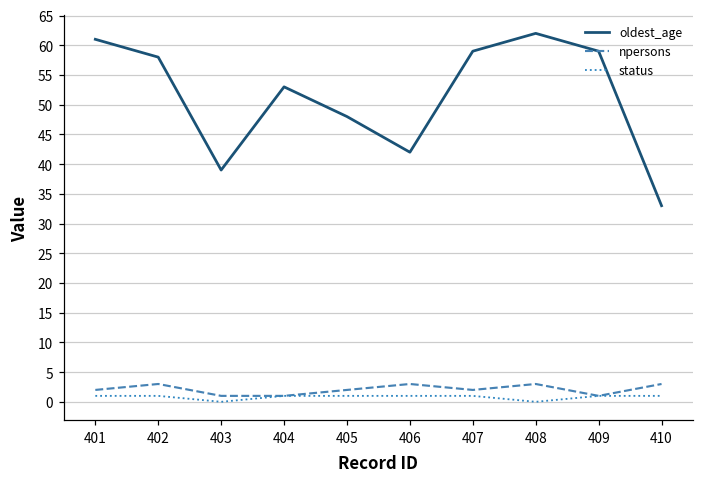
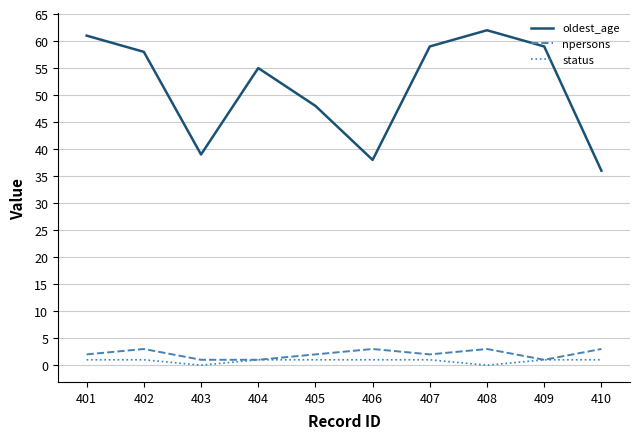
  {
    "oldest_age": {
      "401": 61,
      "402": 58,
      "403": 39,
-     "404": 53,
+     "404": 55,
      "405": 48,
-     "406": 42,
+     "406": 38,
      "407": 59,
      "408": 62,
      "409": 59,
-     "410": 33
+     "410": 36
    }
  }
